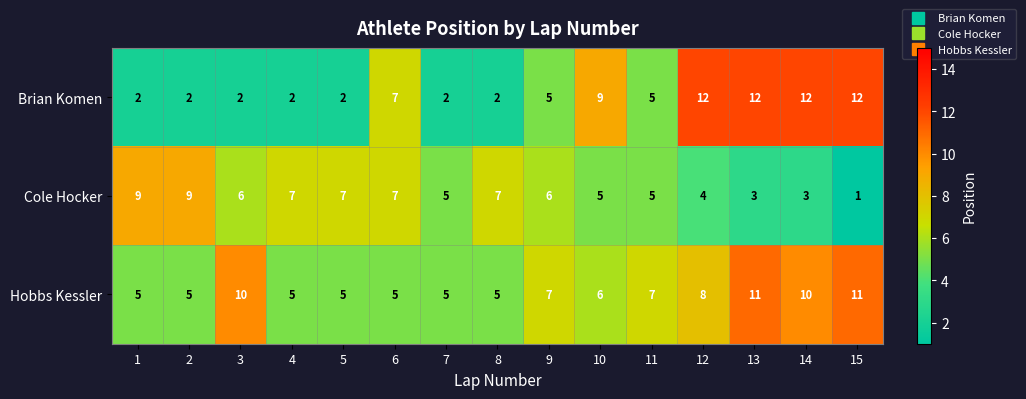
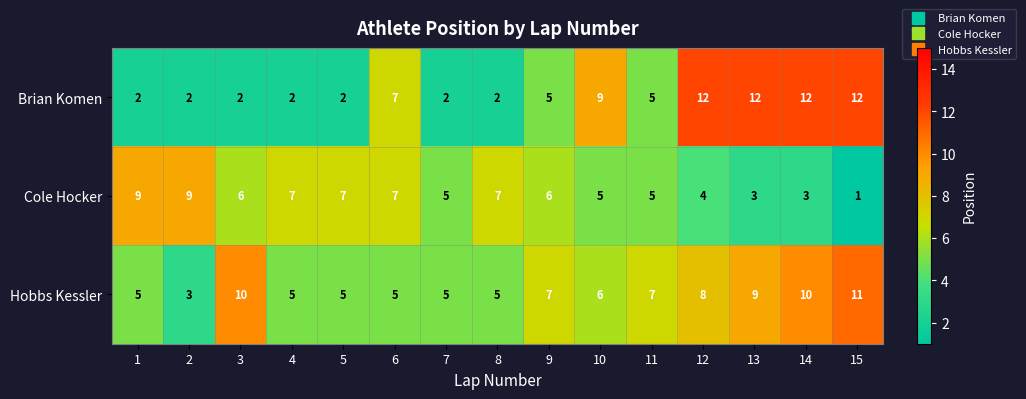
  {
    "Brian Komen": {
      "1": 2,
      "2": 2,
      "3": 2,
      "4": 2,
      "5": 2,
      "6": 7,
      "7": 2,
      "8": 2,
      "9": 5,
      "10": 9,
      "11": 5,
      "12": 12,
      "13": 12,
      "14": 12,
      "15": 12
    },
    "Cole Hocker": {
      "1": 9,
      "2": 9,
      "3": 6,
      "4": 7,
      "5": 7,
      "6": 7,
      "7": 5,
      "8": 7,
      "9": 6,
      "10": 5,
      "11": 5,
      "12": 4,
      "13": 3,
      "14": 3,
      "15": 1
    },
    "Hobbs Kessler": {
      "1": 5,
-     "2": 5,
+     "2": 3,
      "3": 10,
      "4": 5,
      "5": 5,
      "6": 5,
      "7": 5,
      "8": 5,
      "9": 7,
      "10": 6,
      "11": 7,
      "12": 8,
-     "13": 11,
+     "13": 9,
      "14": 10,
      "15": 11
    }
  }
